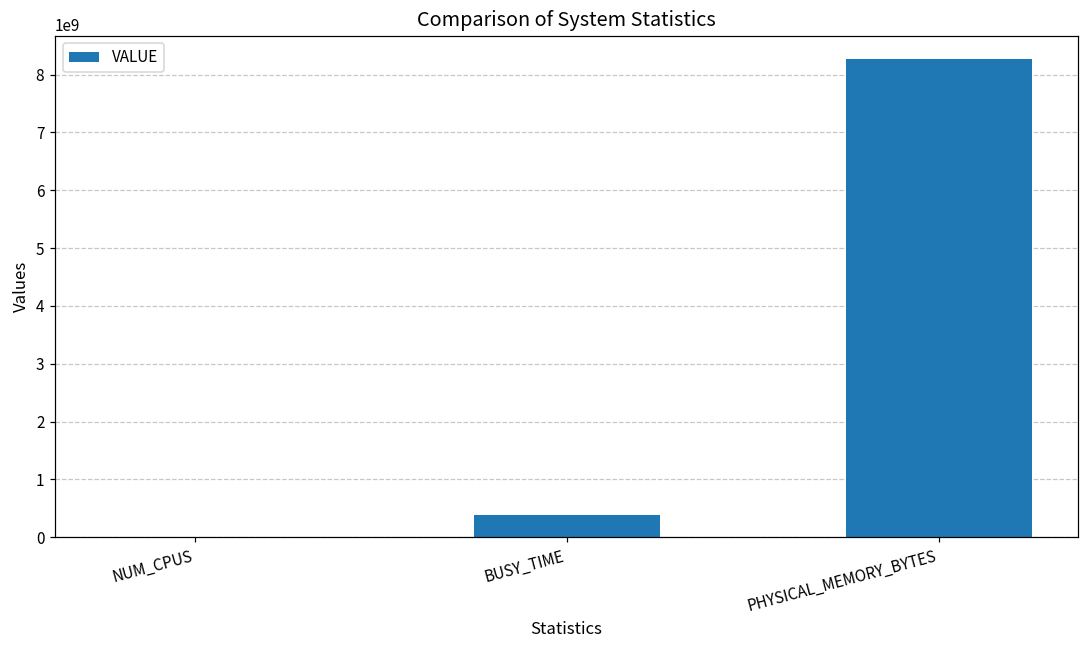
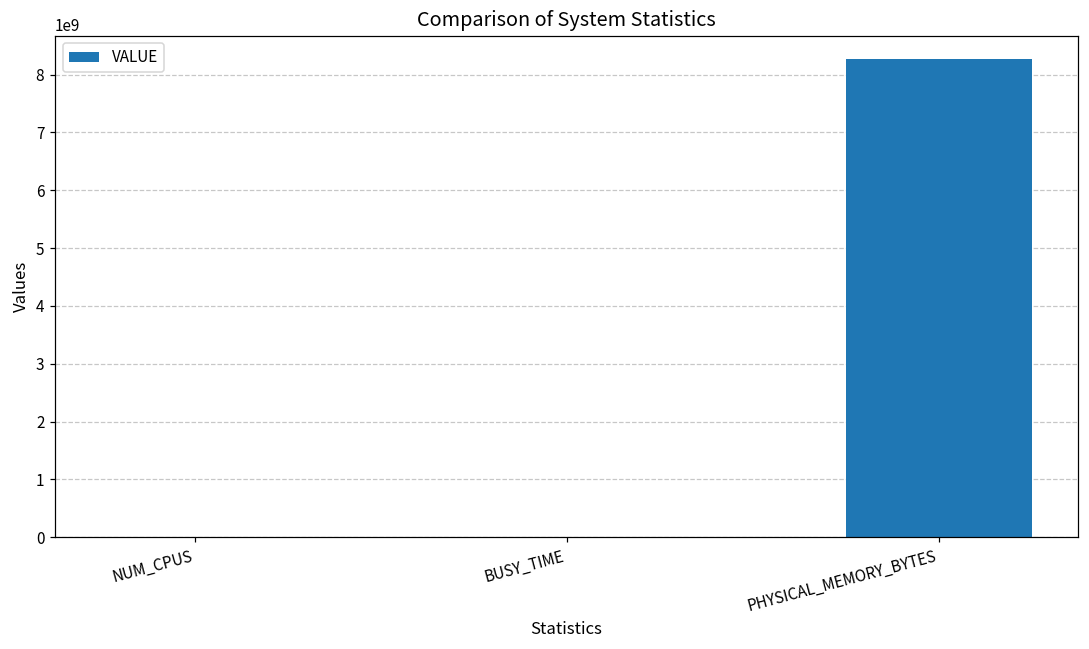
  {
-   "BUSY_TIME": 400000000,
+   "BUSY_TIME": 0,
    "PHYSICAL_MEMORY_BYTES": 8300000000
  }
